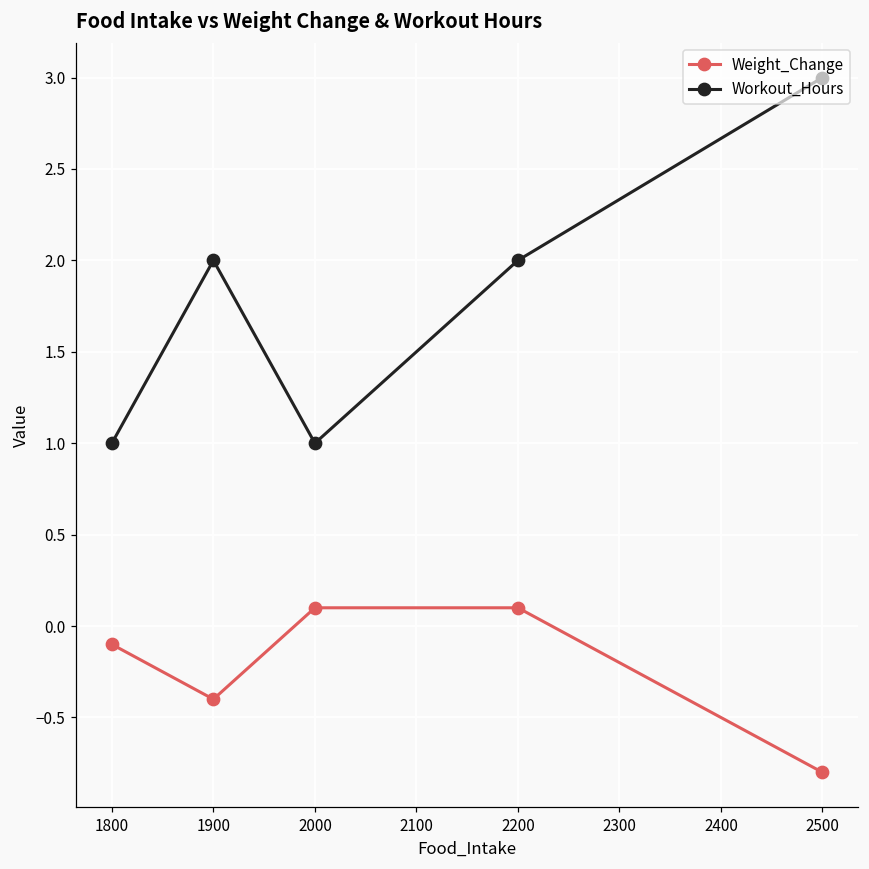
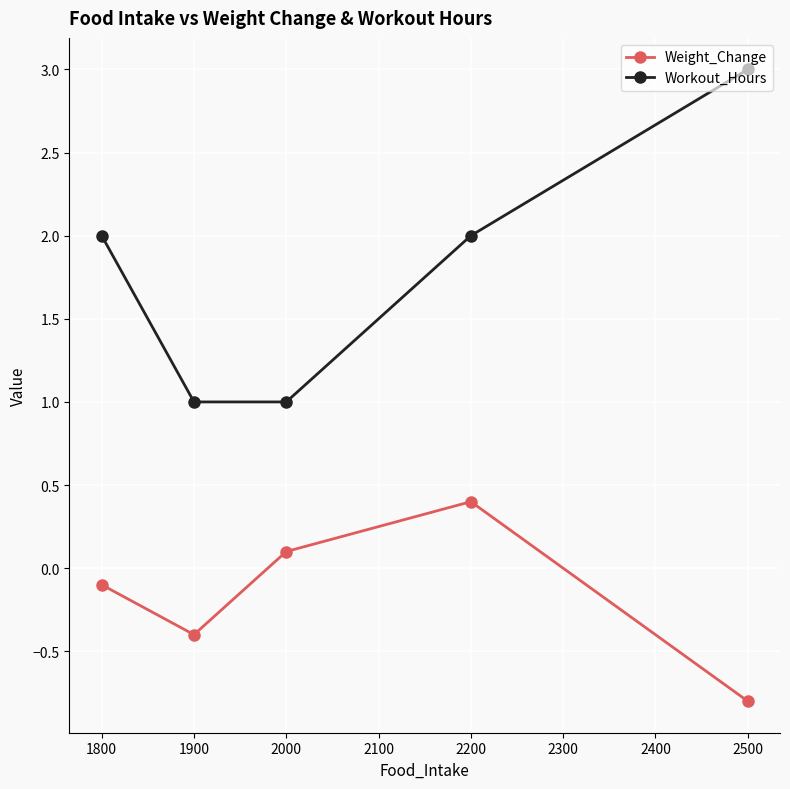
  {
    "Weight_Change": {
      "1800": -0.1,
      "1900": -0.4,
      "2000": 0.1,
-     "2200": 0.1,
+     "2200": 0.4,
      "2500": -0.8
    },
    "Workout_Hours": {
-     "1800": 1,
-     "1900": 2,
+     "1800": 2,
+     "1900": 1,
      "2000": 1,
      "2200": 2
    }
  }
